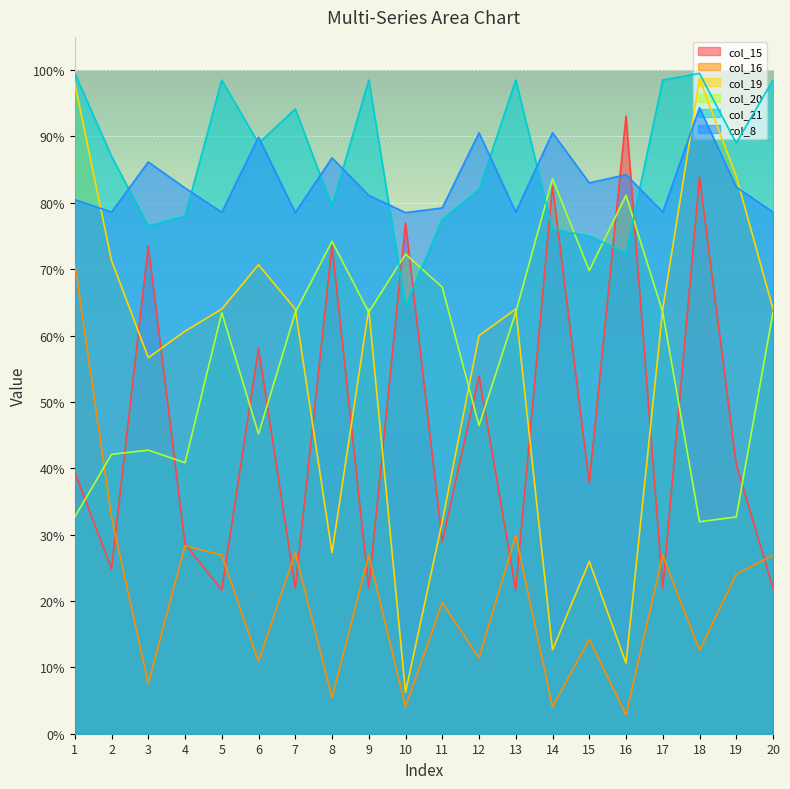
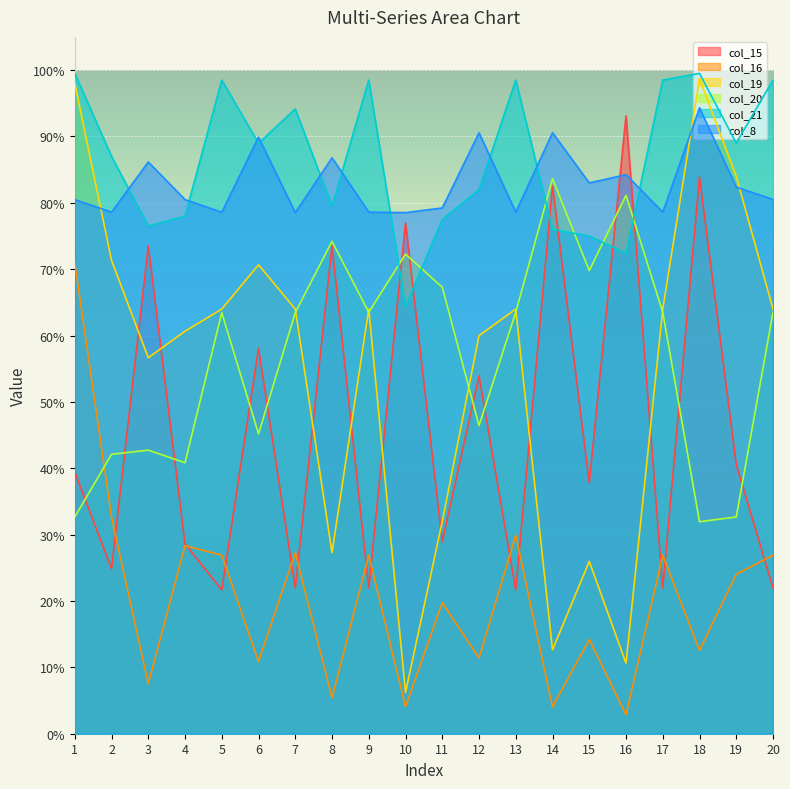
  {
    "col_15": {
      "1": "39%",
      "2": "25%",
      "3": "74%",
      "5": "22%",
      "6": "58%",
      "7": "22%",
      "8": "74%",
      "9": "22%",
      "10": "77%",
      "11": "29%",
      "12": "54%",
      "13": "22%",
      "14": "83%",
      "15": "38%",
      "16": "93%",
      "17": "22%",
      "18": "84%",
      "19": "41%",
      "20": "22%"
    },
    "col_16": {
      "1": "71%",
      "2": "33%",
      "3": "8%",
      "5": "27%",
      "6": "11%",
      "7": "27%",
      "8": "5%",
      "9": "27%",
      "10": "4%",
      "11": "20%",
      "12": "11%",
      "13": "30%",
      "14": "4%",
      "15": "14%",
      "16": "3%",
      "17": "27%",
      "18": "13%",
      "19": "24%",
      "20": "27%"
    },
    "col_19": {
      "1": "98%",
      "2": "71%",
      "3": "57%",
      "4": "61%",
      "5": "64%",
      "6": "71%",
      "7": "64%",
      "8": "27%",
      "9": "64%",
      "10": "6%",
      "11": "32%",
      "12": "60%",
      "13": "64%",
      "14": "13%",
      "15": "26%",
      "16": "11%",
      "17": "64%",
      "19": "84%",
      "20": "64%"
    },
    "col_20": {
      "1": "33%",
      "2": "42%",
      "3": "43%",
      "4": "41%",
      "5": "63%",
      "6": "45%",
      "7": "63%",
      "8": "74%",
      "9": "63%",
      "10": "72%",
      "11": "67%",
      "12": "46%",
      "13": "63%",
      "14": "84%",
      "15": "70%",
      "16": "81%",
      "17": "63%",
      "18": "32%",
      "19": "33%",
      "20": "63%"
    },
    "col_21": {
      "1": "100%",
      "2": "87%",
      "3": "77%",
      "4": "78%",
      "5": "98%",
      "6": "89%",
      "7": "94%",
      "8": "80%",
      "9": "99%",
      "10": "64%",
      "11": "78%",
      "12": "82%",
      "13": "99%",
      "14": "76%",
      "15": "75%",
      "16": "72%",
      "17": "99%",
      "19": "89%",
      "20": "99%"
    },
    "col_8": {
      "1": "80%",
      "2": "79%",
      "3": "86%",
-     "4": "82%",
+     "4": "80%",
      "5": "79%",
      "6": "90%",
      "7": "79%",
      "8": "87%",
-     "9": "81%",
+     "9": "79%",
      "10": "79%",
      "11": "79%",
      "12": "91%",
      "13": "79%",
      "14": "91%",
      "15": "83%",
      "16": "84%",
      "17": "79%",
      "19": "82%",
-     "20": "79%"
+     "20": "81%"
    }
  }
